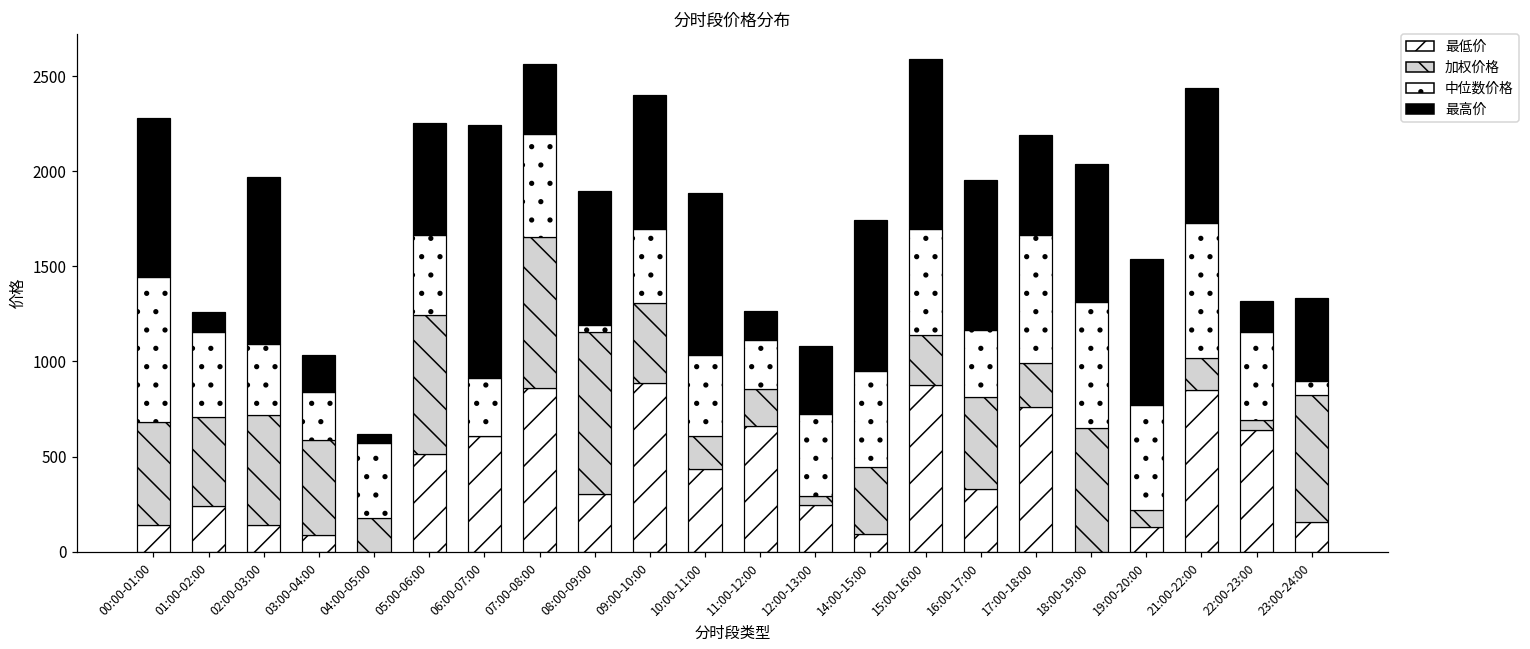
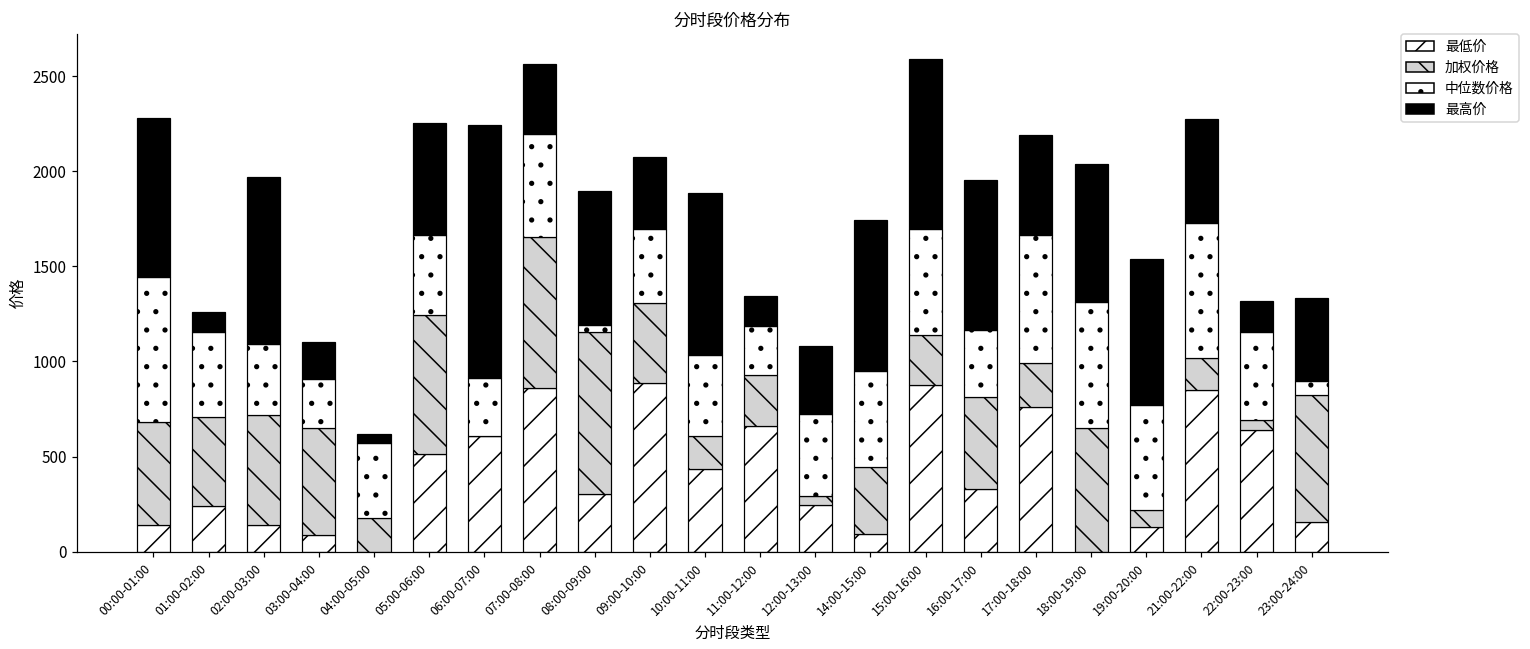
  {
    "加权价格": {
      "00:00-01:00": 540,
      "01:00-02:00": 470,
      "02:00-03:00": 580,
-     "03:00-04:00": 500,
+     "03:00-04:00": 560,
      "04:00-05:00": 180,
      "05:00-06:00": 730,
      "06:00-07:00": 0,
      "07:00-08:00": 790,
      "08:00-09:00": 850,
      "09:00-10:00": 420,
      "10:00-11:00": 170,
-     "11:00-12:00": 190,
+     "11:00-12:00": 270,
      "12:00-13:00": 50,
      "14:00-15:00": 350,
      "15:00-16:00": 260,
      "16:00-17:00": 480,
      "17:00-18:00": 230,
      "18:00-19:00": 650,
      "19:00-20:00": 90,
      "21:00-22:00": 160,
      "22:00-23:00": 50,
      "23:00-24:00": 670
    },
    "最高价": {
      "00:00-01:00": 830,
      "01:00-02:00": 100,
      "02:00-03:00": 880,
      "03:00-04:00": 190,
      "04:00-05:00": 50,
      "05:00-06:00": 590,
      "06:00-07:00": 1330,
      "07:00-08:00": 370,
      "08:00-09:00": 700,
-     "09:00-10:00": 700,
+     "09:00-10:00": 380,
      "10:00-11:00": 850,
      "11:00-12:00": 150,
      "12:00-13:00": 360,
      "14:00-15:00": 790,
      "15:00-16:00": 890,
      "16:00-17:00": 790,
      "17:00-18:00": 530,
      "18:00-19:00": 720,
      "19:00-20:00": 770,
-     "21:00-22:00": 710,
+     "21:00-22:00": 550,
      "22:00-23:00": 160,
      "23:00-24:00": 430
    }
  }
